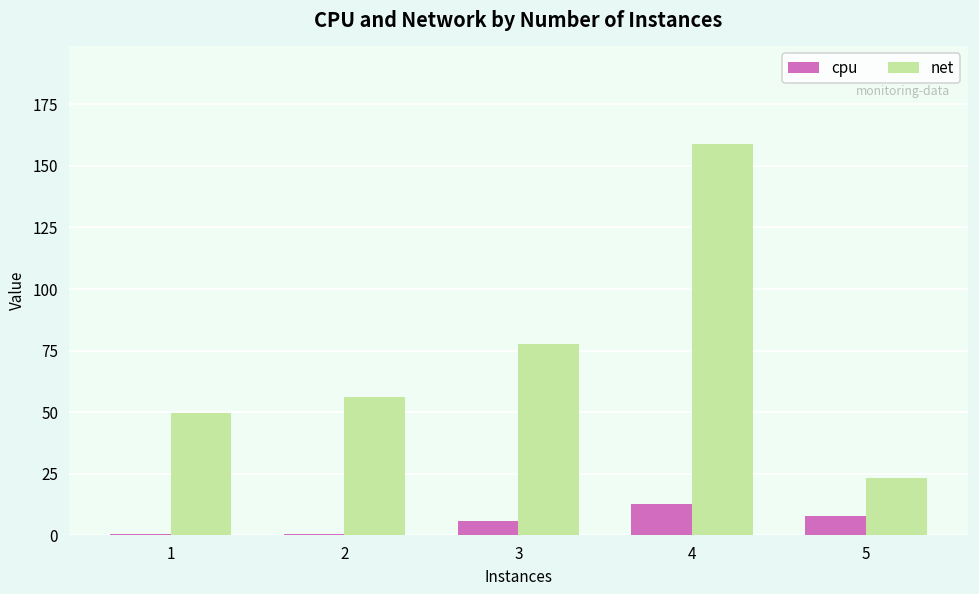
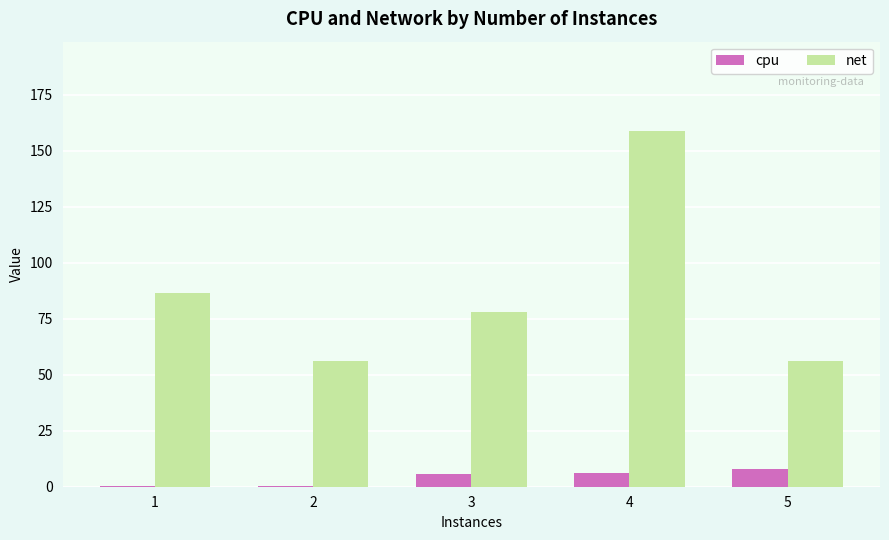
  {
    "cpu": {
      "3": 6,
-     "4": 13,
+     "4": 6,
      "5": 8
    },
    "net": {
-     "1": 50,
+     "1": 86,
      "2": 56,
      "3": 78,
      "4": 159,
-     "5": 23
+     "5": 56
    }
  }
